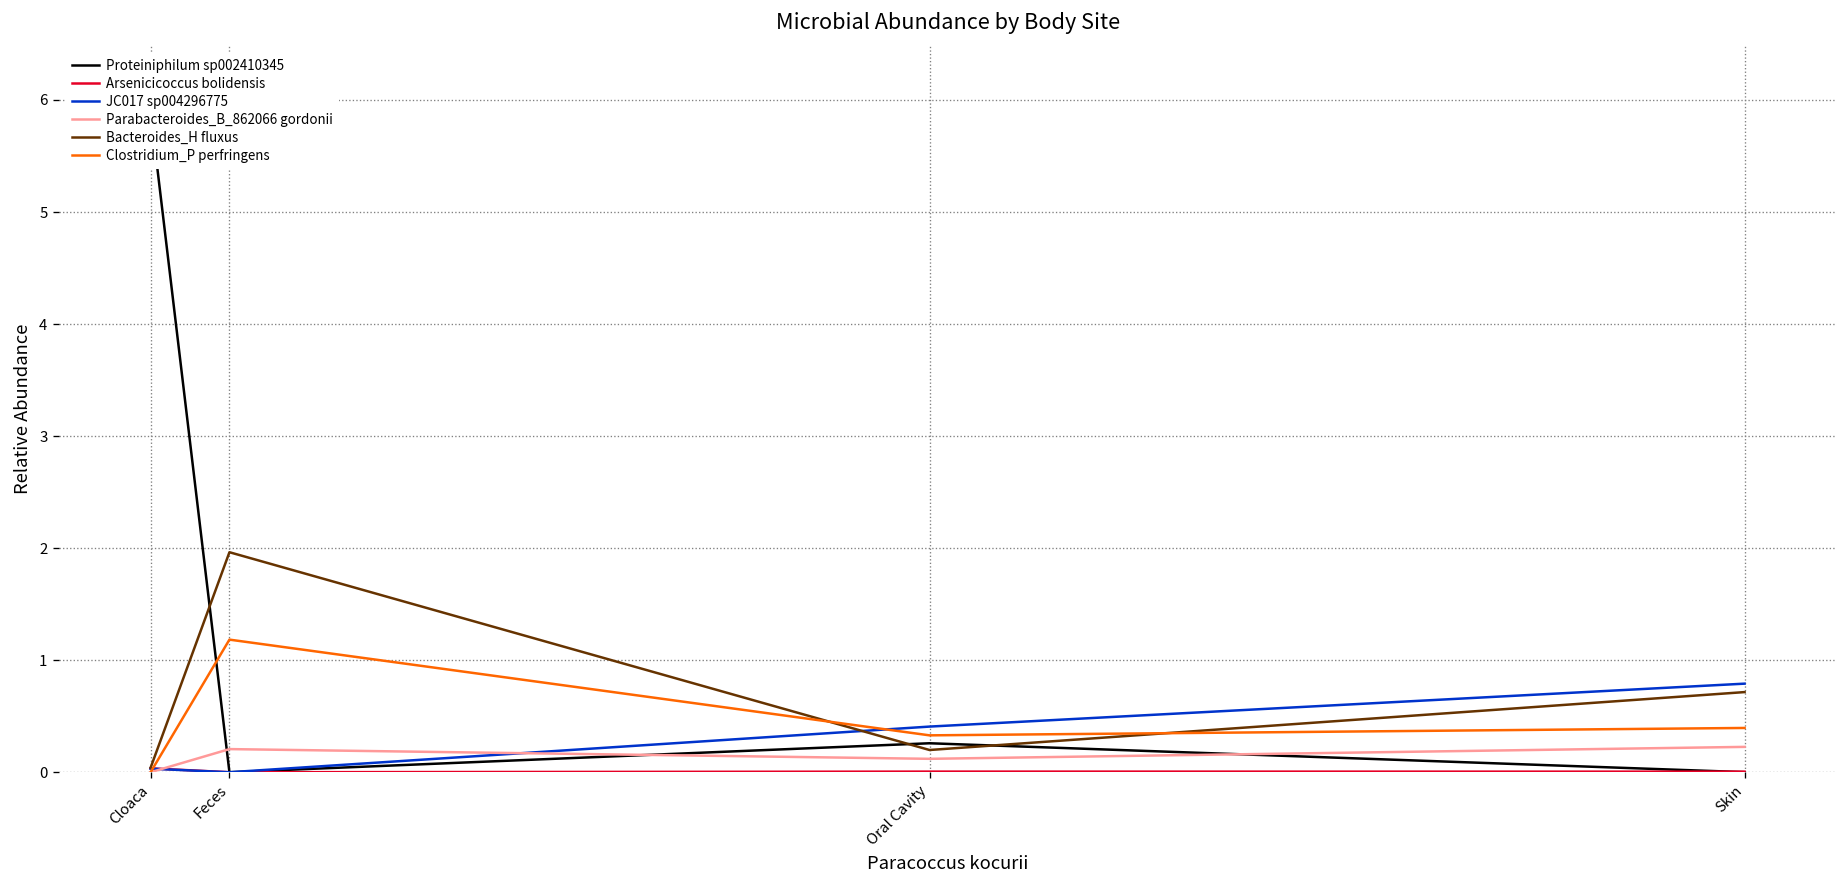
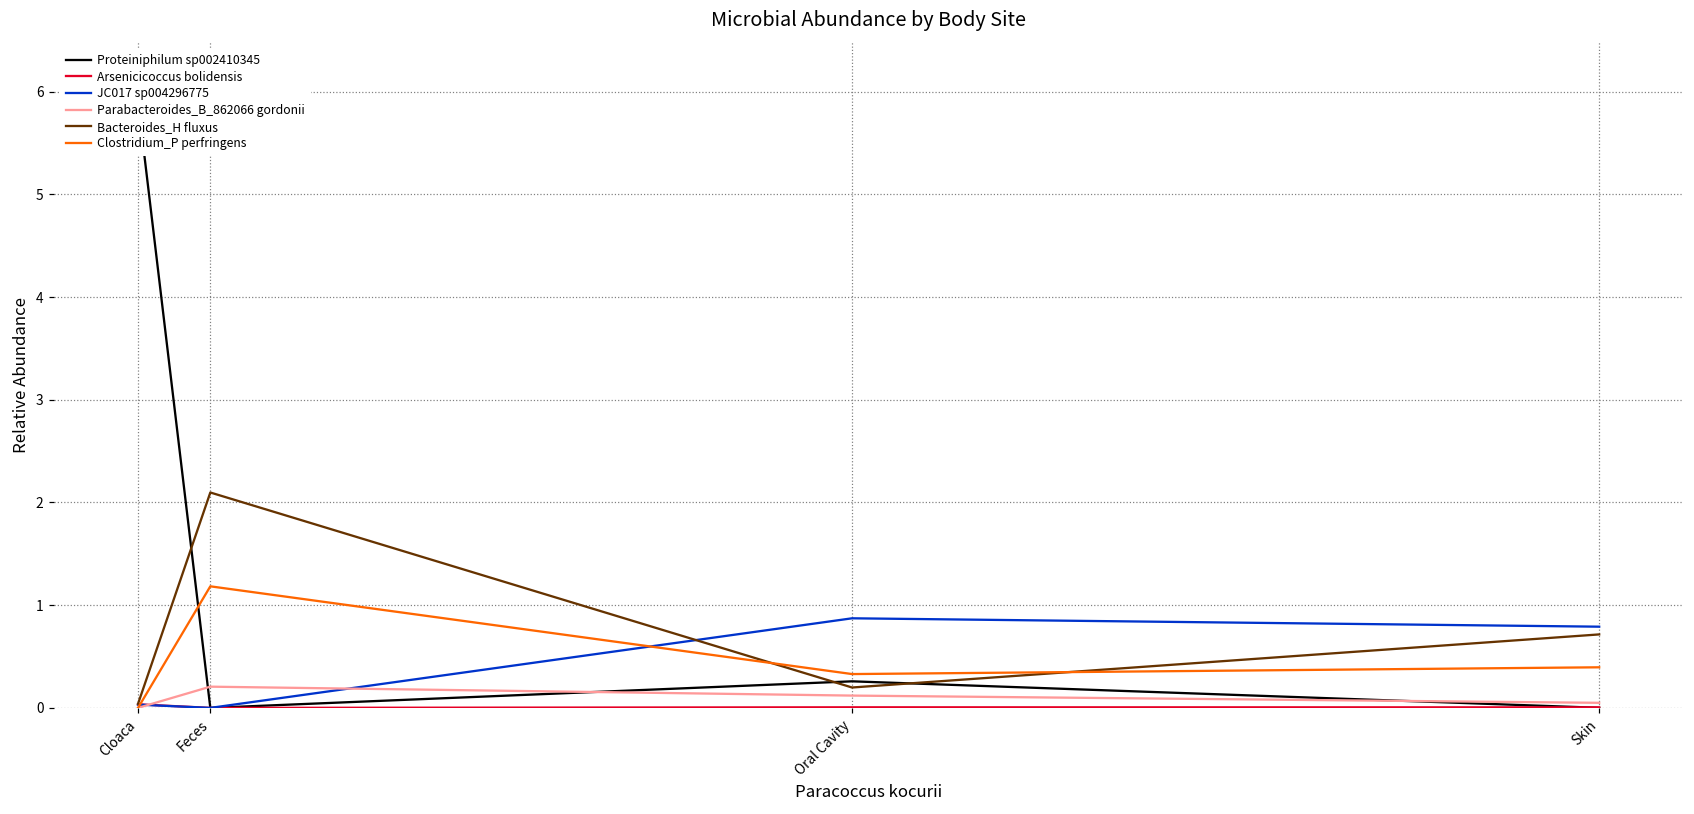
  {
    "Proteiniphilum sp002410345": {
      "Oral Cavity": 0.3
    },
    "Arsenicicoccus bolidensis": {
      "Oral Cavity": 0.0
    },
    "JC017 sp004296775": {
-     "Oral Cavity": 0.4,
+     "Oral Cavity": 0.9,
      "Skin": 0.8
    },
    "Parabacteroides_B_862066 gordonii": {
      "Feces": 0.2,
      "Oral Cavity": 0.1,
-     "Skin": 0.2
+     "Skin": 0.0
    },
    "Bacteroides_H fluxus": {
-     "Feces": 2.0,
+     "Feces": 2.1,
      "Oral Cavity": 0.2,
      "Skin": 0.7
    },
    "Clostridium_P perfringens": {
      "Feces": 1.2,
      "Oral Cavity": 0.3,
      "Skin": 0.4
    }
  }
